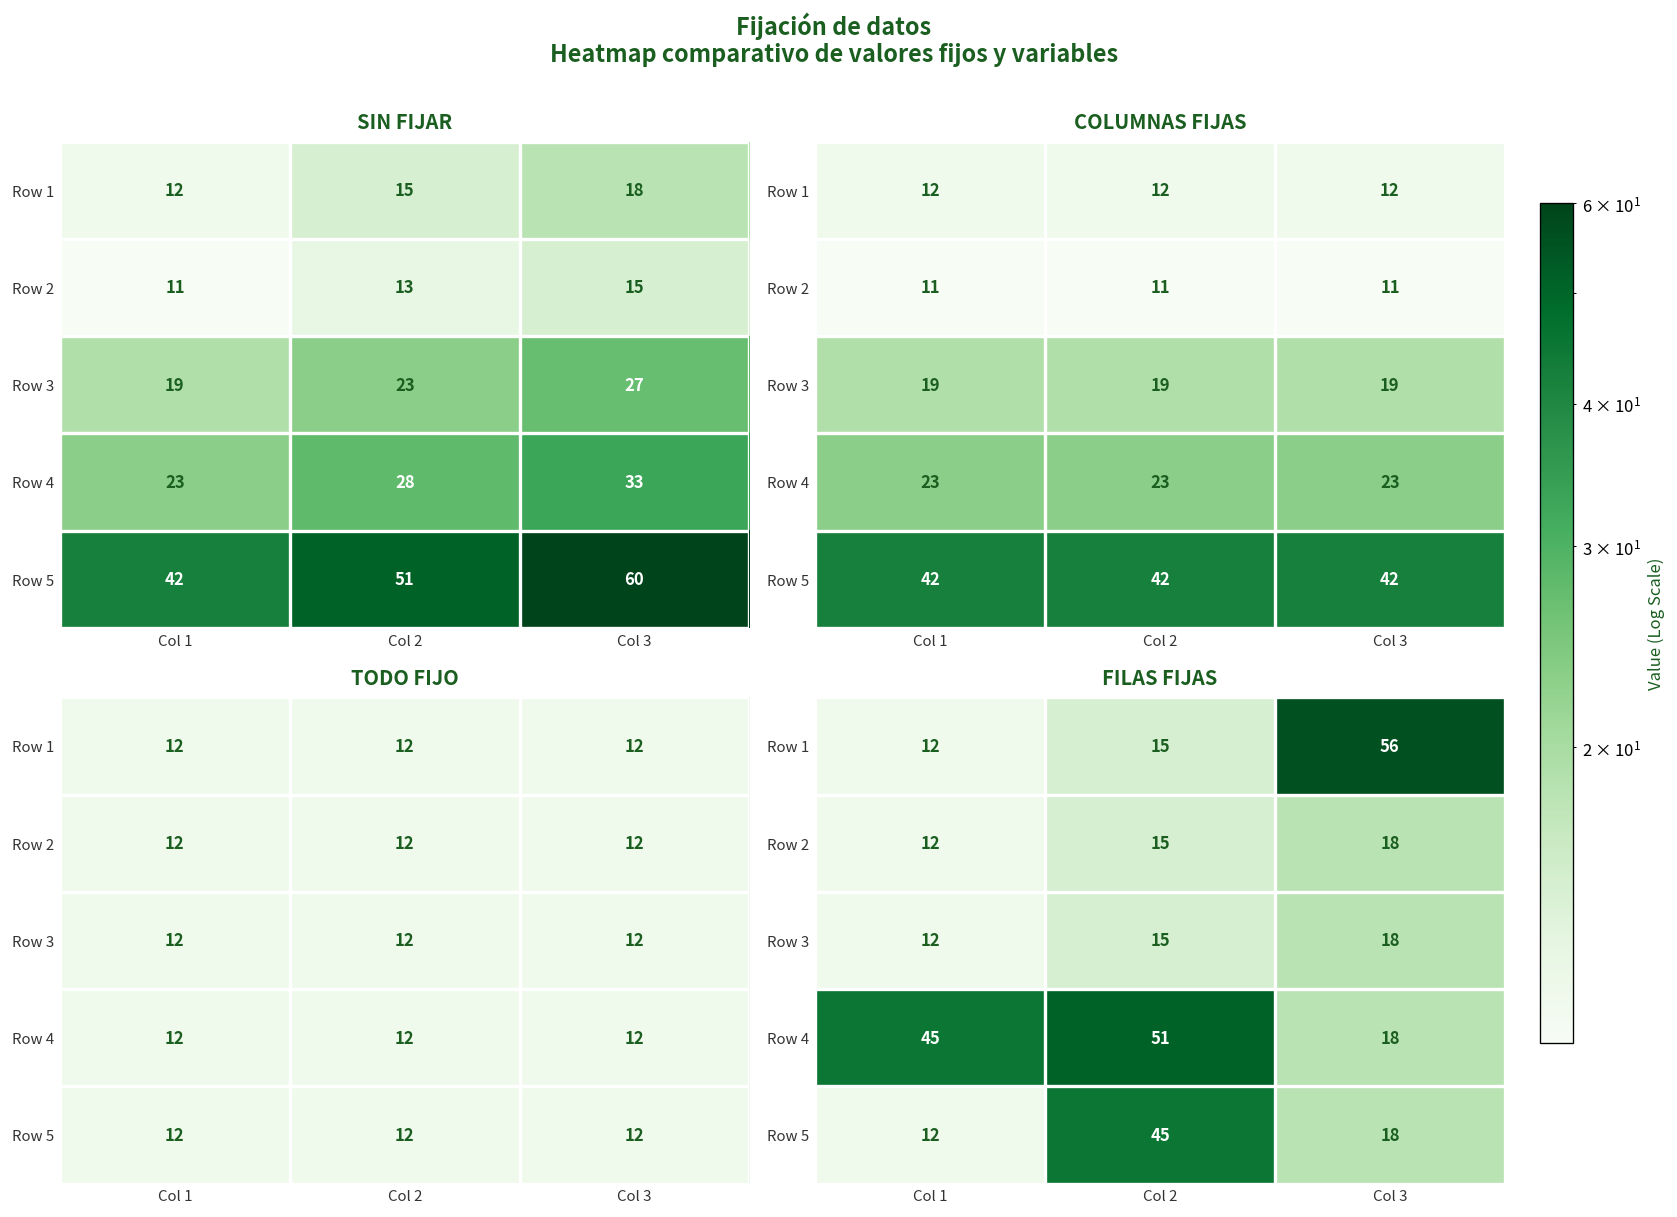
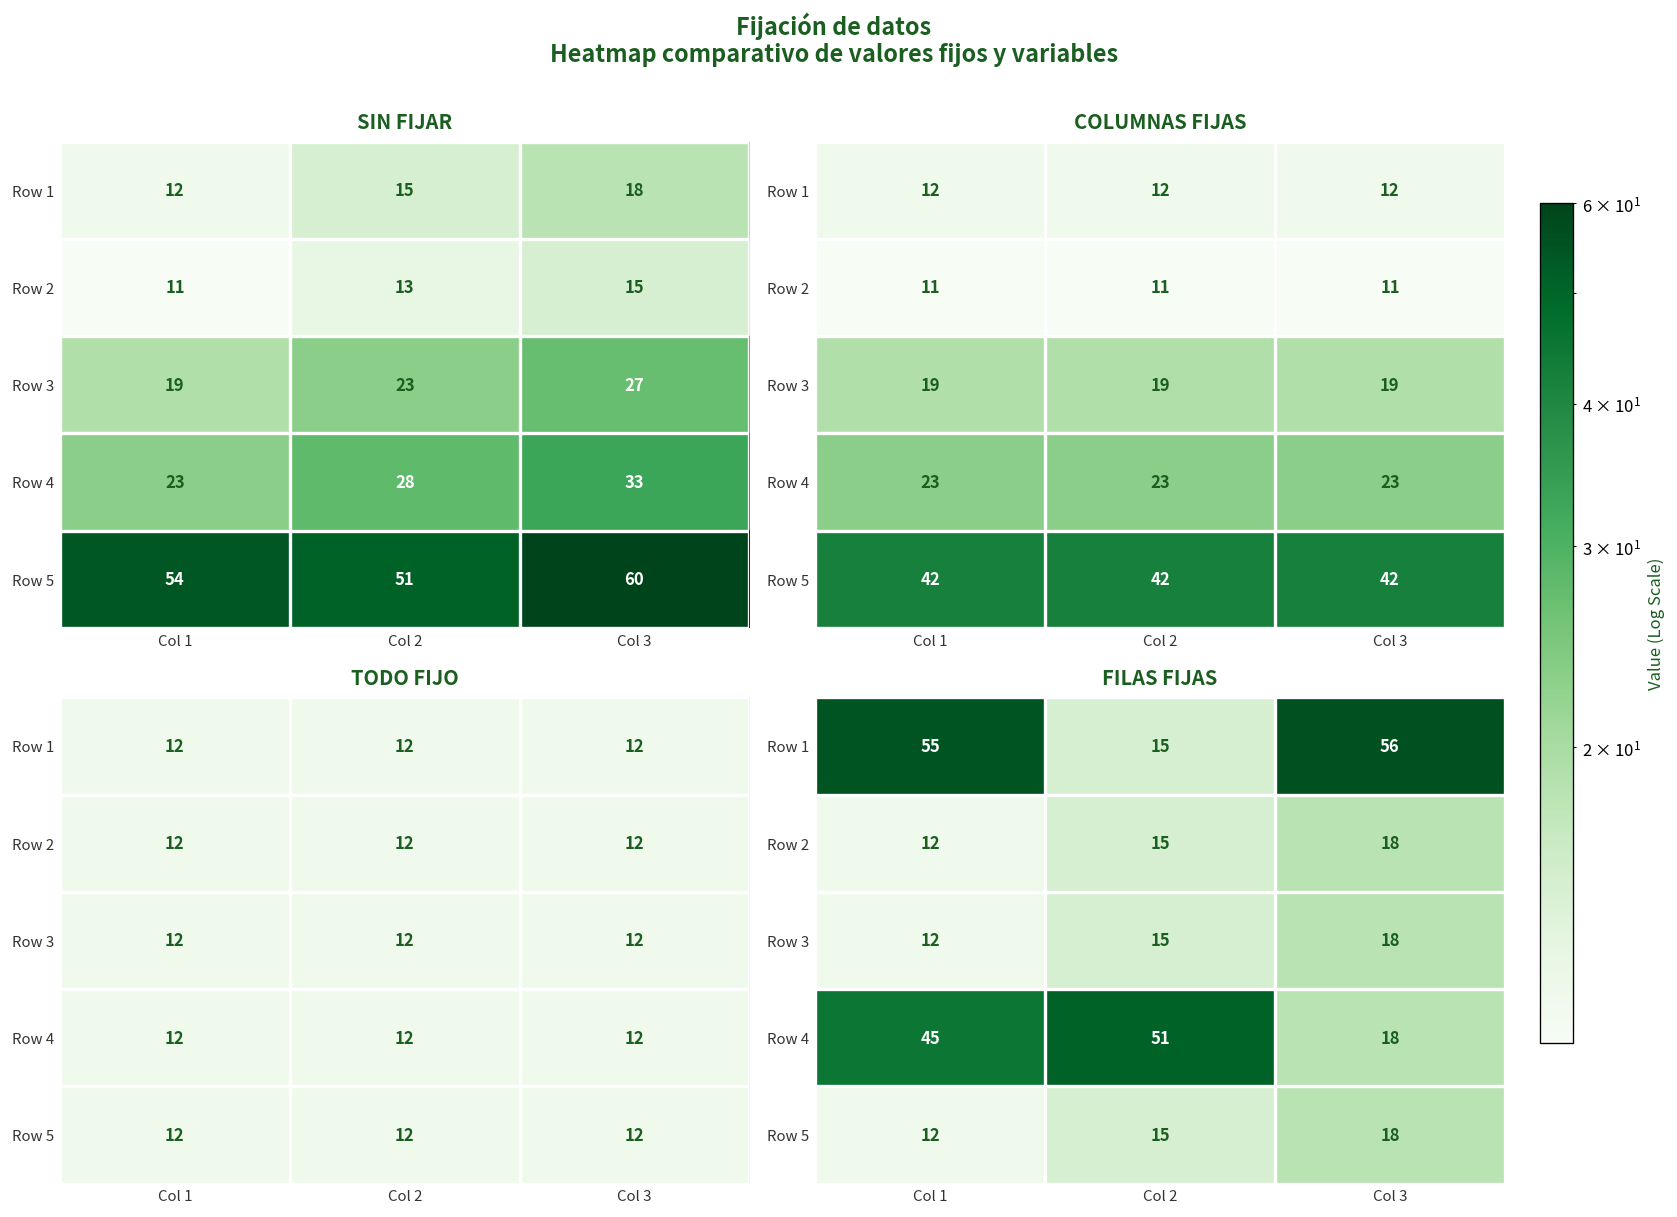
  {
    "SIN FIJAR": {
      "Row 1": {
        "Col 1": 12,
        "Col 2": 15,
        "Col 3": 18
      },
      "Row 2": {
        "Col 1": 11,
        "Col 2": 13,
        "Col 3": 15
      },
      "Row 3": {
        "Col 1": 19,
        "Col 2": 23,
        "Col 3": 27
      },
      "Row 4": {
        "Col 1": 23,
        "Col 2": 28,
        "Col 3": 33
      },
      "Row 5": {
-       "Col 1": 42,
+       "Col 1": 54,
        "Col 2": 51,
        "Col 3": 60
      }
    },
    "COLUMNAS FIJAS": {
      "Row 1": {
        "Col 1": 12,
        "Col 2": 12,
        "Col 3": 12
      },
      "Row 2": {
        "Col 1": 11,
        "Col 2": 11,
        "Col 3": 11
      },
      "Row 3": {
        "Col 1": 19,
        "Col 2": 19,
        "Col 3": 19
      },
      "Row 4": {
        "Col 1": 23,
        "Col 2": 23,
        "Col 3": 23
      },
      "Row 5": {
        "Col 1": 42,
        "Col 2": 42,
        "Col 3": 42
      }
    },
    "TODO FIJO": {
      "Row 1": {
        "Col 1": 12,
        "Col 2": 12,
        "Col 3": 12
      },
      "Row 2": {
        "Col 1": 12,
        "Col 2": 12,
        "Col 3": 12
      },
      "Row 3": {
        "Col 1": 12,
        "Col 2": 12,
        "Col 3": 12
      },
      "Row 4": {
        "Col 1": 12,
        "Col 2": 12,
        "Col 3": 12
      },
      "Row 5": {
        "Col 1": 12,
        "Col 2": 12,
        "Col 3": 12
      }
    },
    "FILAS FIJAS": {
      "Row 1": {
-       "Col 1": 12,
+       "Col 1": 55,
        "Col 2": 15,
        "Col 3": 56
      },
      "Row 2": {
        "Col 1": 12,
        "Col 2": 15,
        "Col 3": 18
      },
      "Row 3": {
        "Col 1": 12,
        "Col 2": 15,
        "Col 3": 18
      },
      "Row 4": {
        "Col 1": 45,
        "Col 2": 51,
        "Col 3": 18
      },
      "Row 5": {
        "Col 1": 12,
-       "Col 2": 45,
+       "Col 2": 15,
        "Col 3": 18
      }
    }
  }
